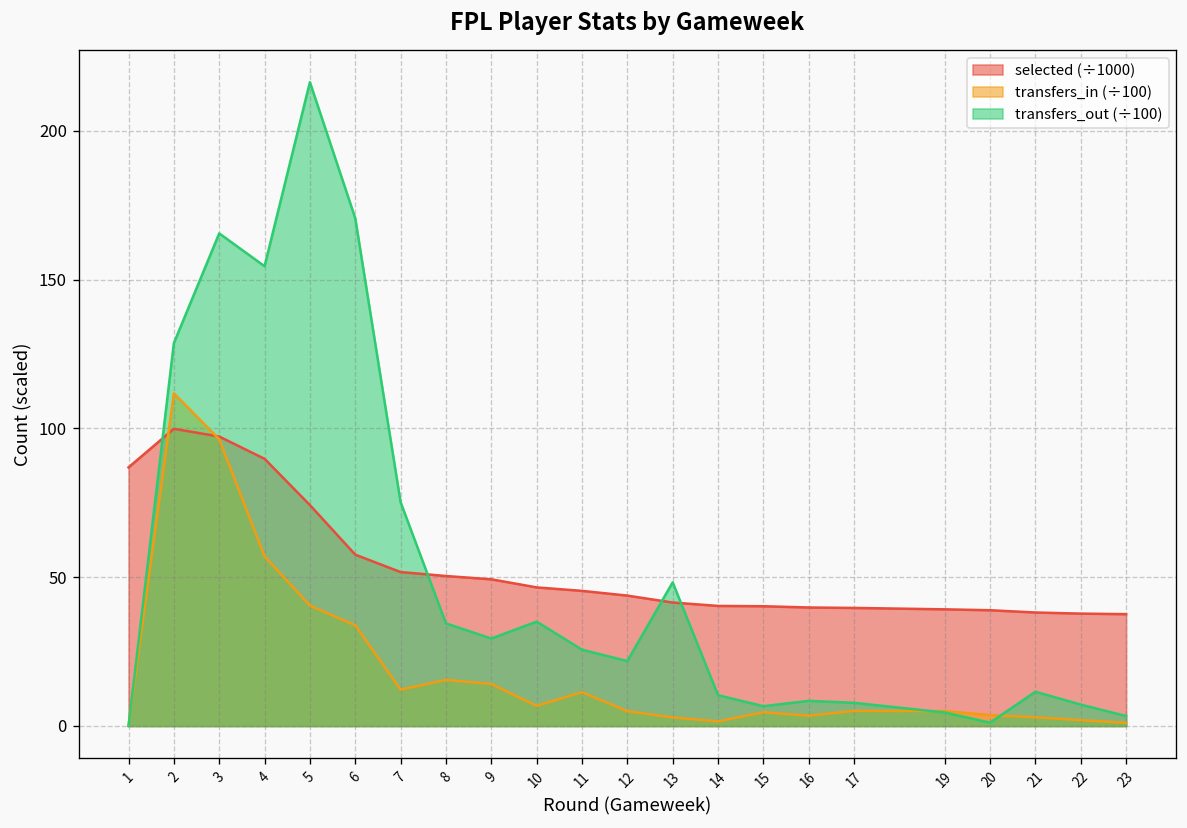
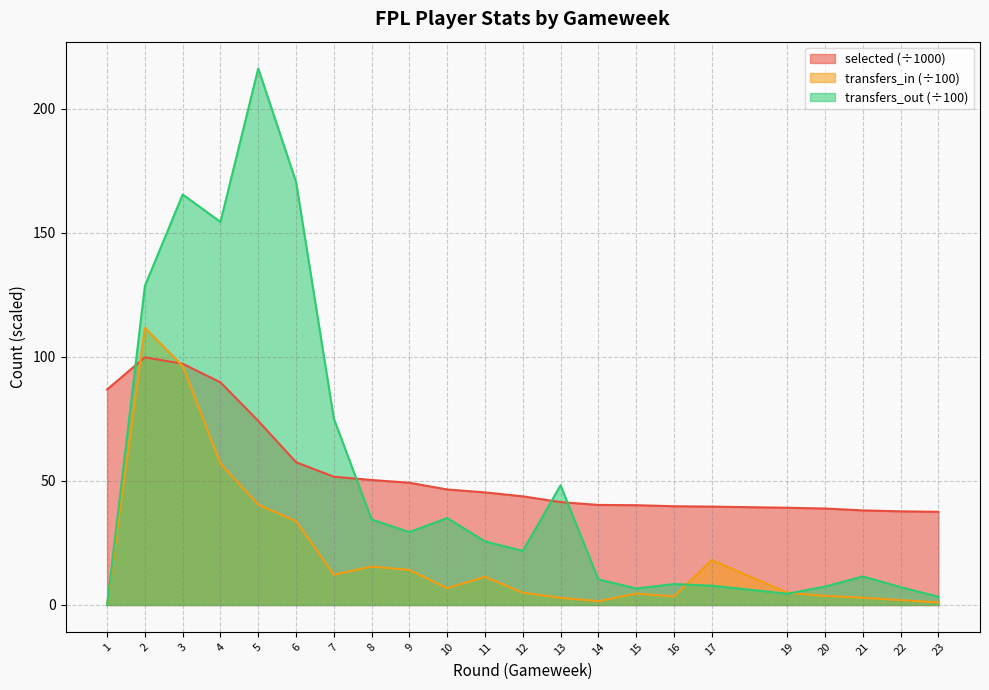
  {
    "selected (÷1000)": {
      "1": 87,
      "2": 100,
      "4": 90,
      "5": 74,
      "6": 58,
      "7": 52,
      "8": 50,
      "9": 49,
      "10": 47,
      "11": 45,
      "12": 44,
      "13": 41,
      "14": 40,
      "15": 40,
      "16": 40,
      "17": 40,
      "19": 39,
      "20": 39,
      "21": 38,
      "22": 38,
      "23": 38
    },
    "transfers_in (÷100)": {
      "2": 112,
      "4": 57,
      "5": 40,
      "6": 34,
      "7": 12,
      "8": 15,
      "9": 14,
      "10": 7,
      "11": 11,
      "12": 5,
      "13": 3,
      "14": 2,
      "15": 5,
      "16": 3,
-     "17": 5,
+     "17": 18,
      "20": 4,
      "21": 3,
      "22": 2,
      "23": 1
    },
    "transfers_out (÷100)": {
      "2": 129,
      "3": 166,
      "4": 154,
      "5": 216,
      "6": 171,
      "7": 75,
      "8": 34,
      "9": 29,
      "10": 35,
      "11": 26,
      "12": 22,
      "13": 48,
      "14": 10,
      "15": 7,
      "16": 8,
      "17": 8,
-     "20": 1,
+     "20": 7,
      "21": 12,
      "22": 7,
      "23": 3
    }
  }
